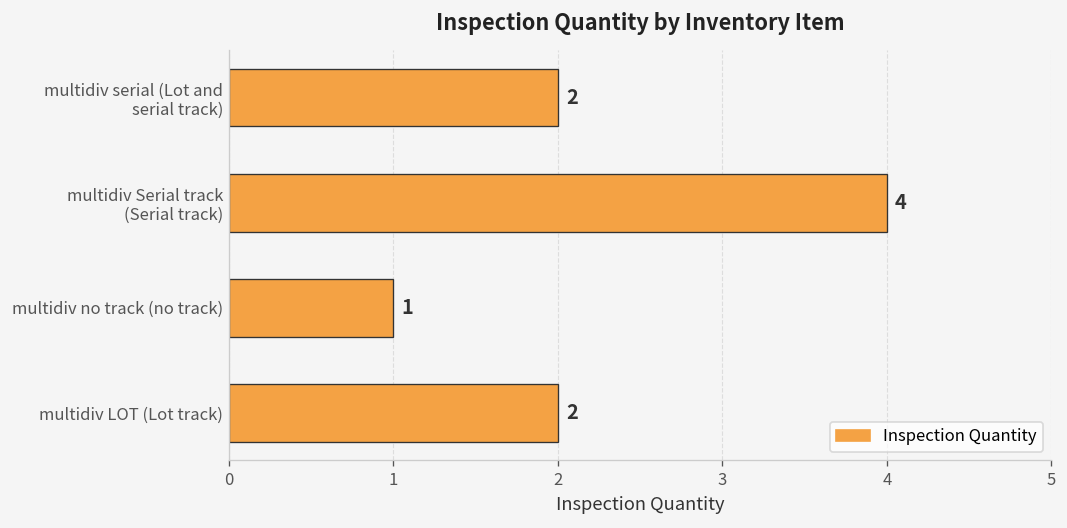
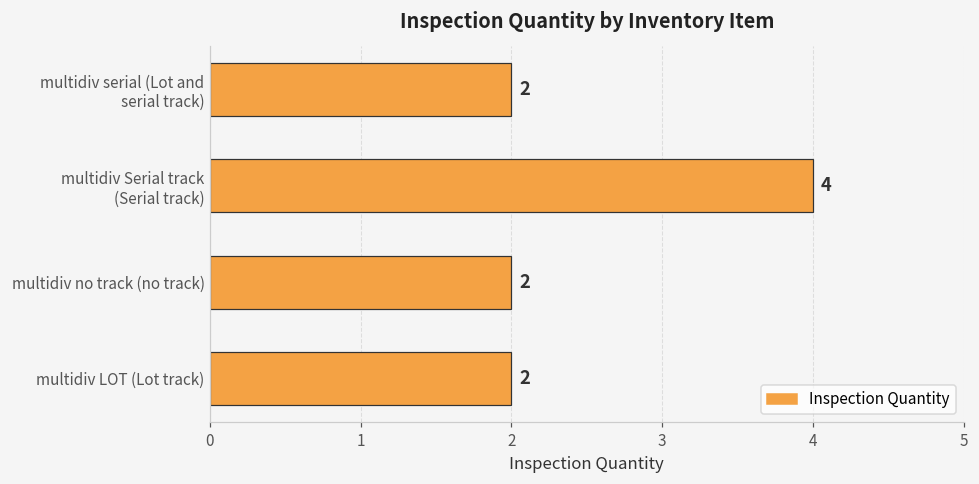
  {
    "multidiv serial (Lot and serial track)": 2,
    "multidiv Serial track (Serial track)": 4,
-   "multidiv no track (no track)": 1,
+   "multidiv no track (no track)": 2,
    "multidiv LOT (Lot track)": 2
  }
